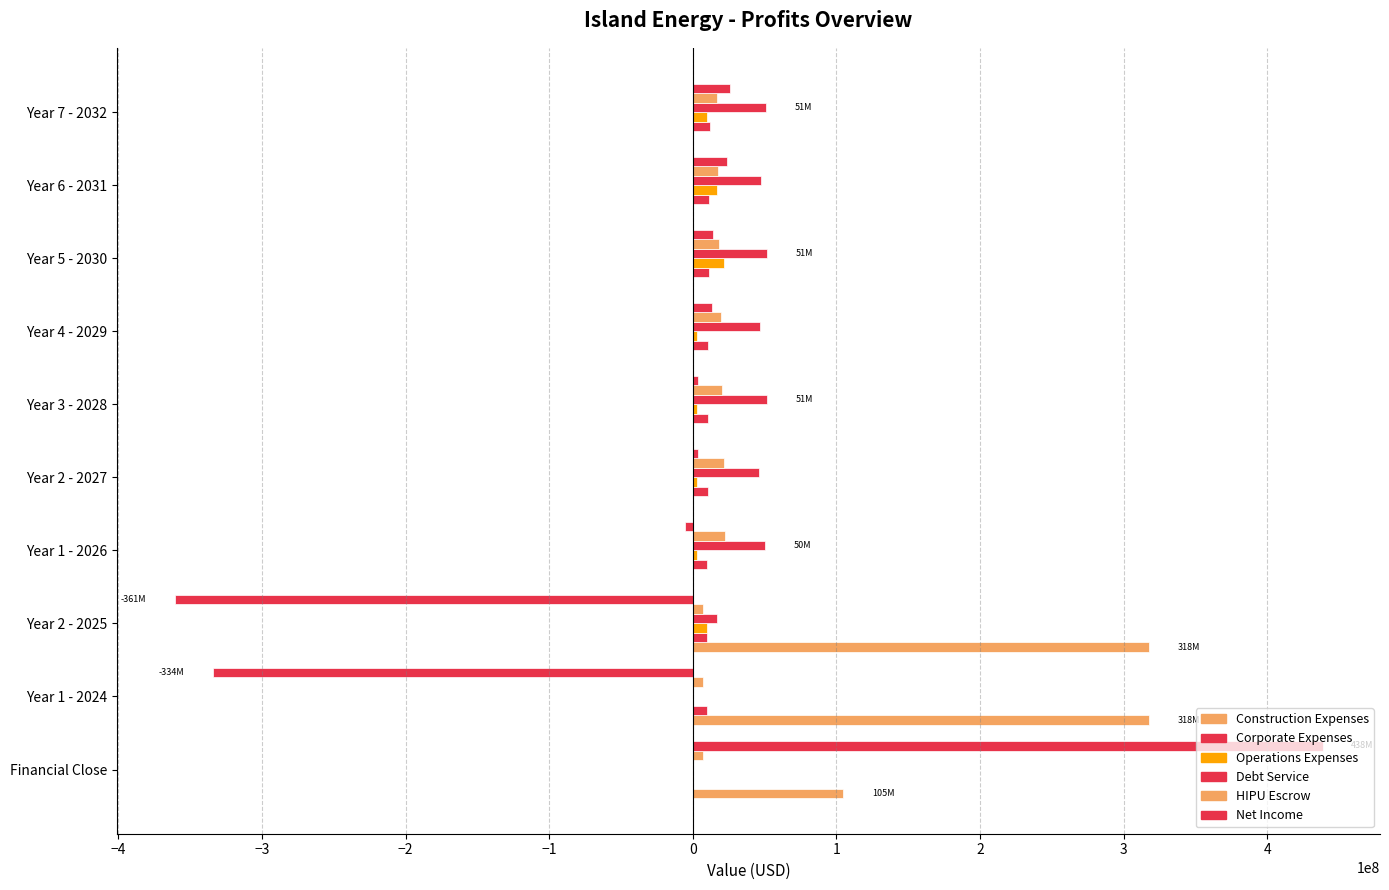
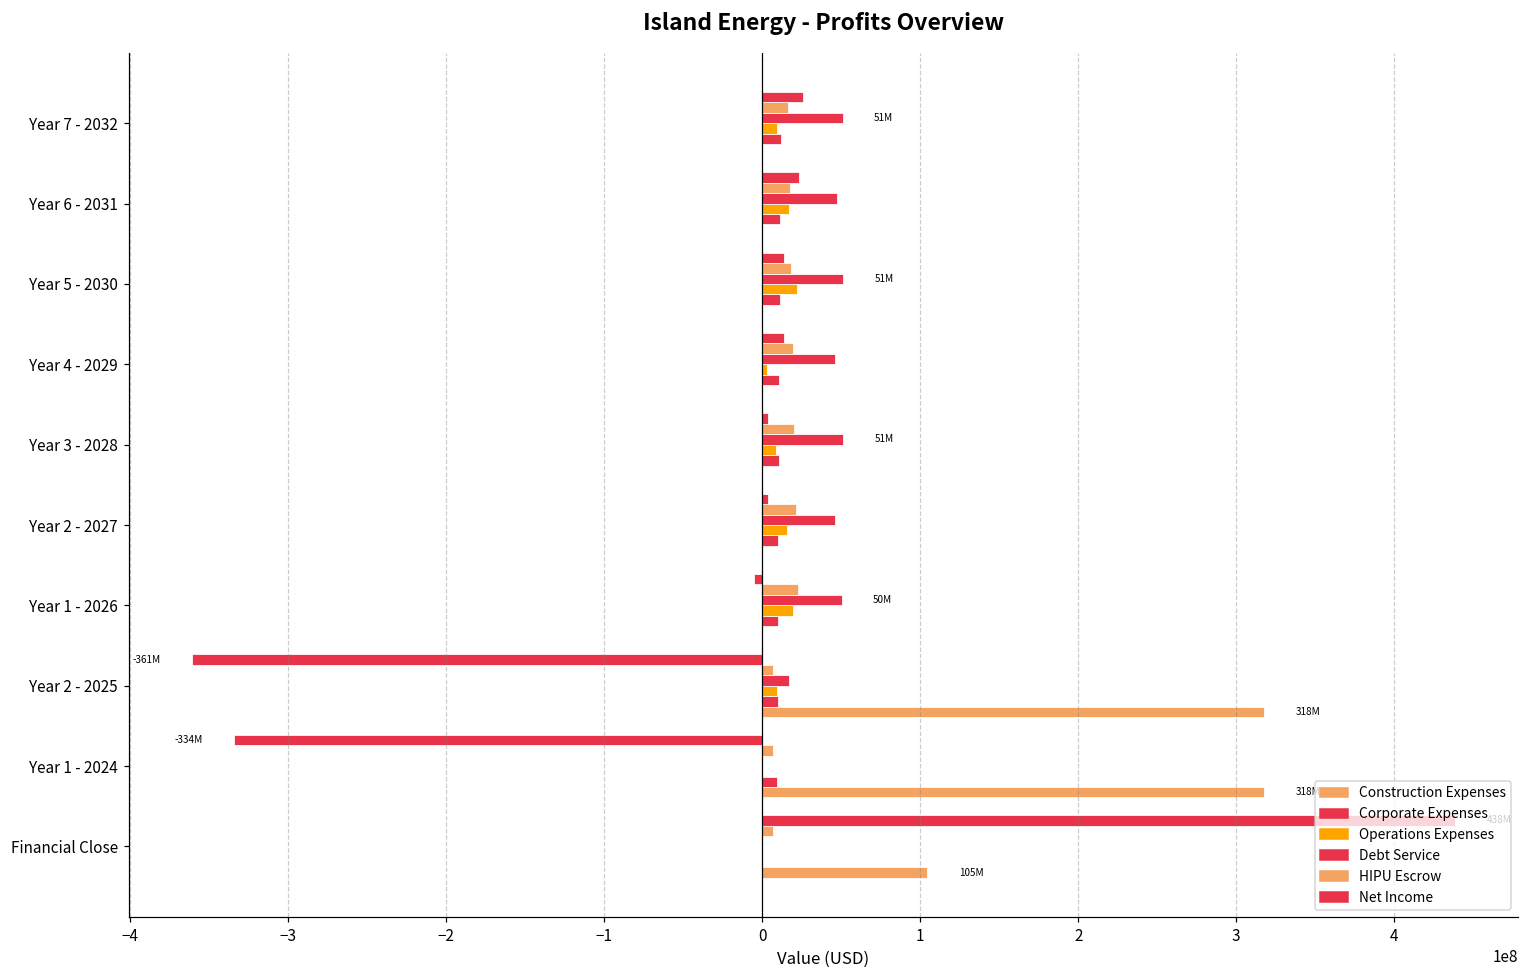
  {
    "Operations Expenses": {
      "Year 7 - 2032": 10000000,
      "Year 6 - 2031": 17000000,
      "Year 5 - 2030": 22000000,
      "Year 4 - 2029": 3000000,
-     "Year 3 - 2028": 3000000,
-     "Year 2 - 2027": 3000000,
-     "Year 1 - 2026": 3000000,
+     "Year 3 - 2028": 9000000,
+     "Year 2 - 2027": 16000000,
+     "Year 1 - 2026": 20000000,
      "Year 2 - 2025": 10000000,
      "Year 1 - 2024": 0,
      "Financial Close": 0
    }
  }
